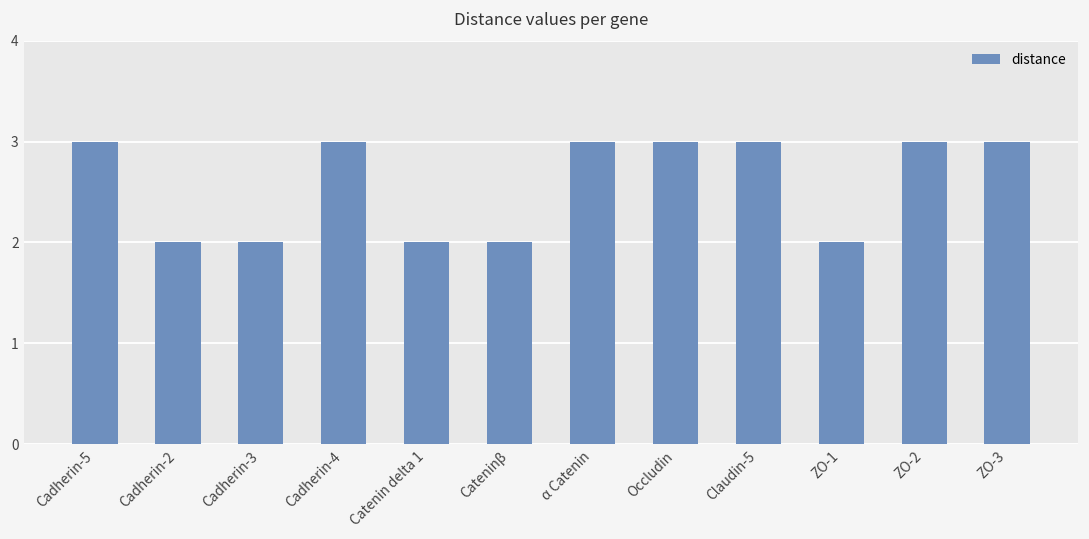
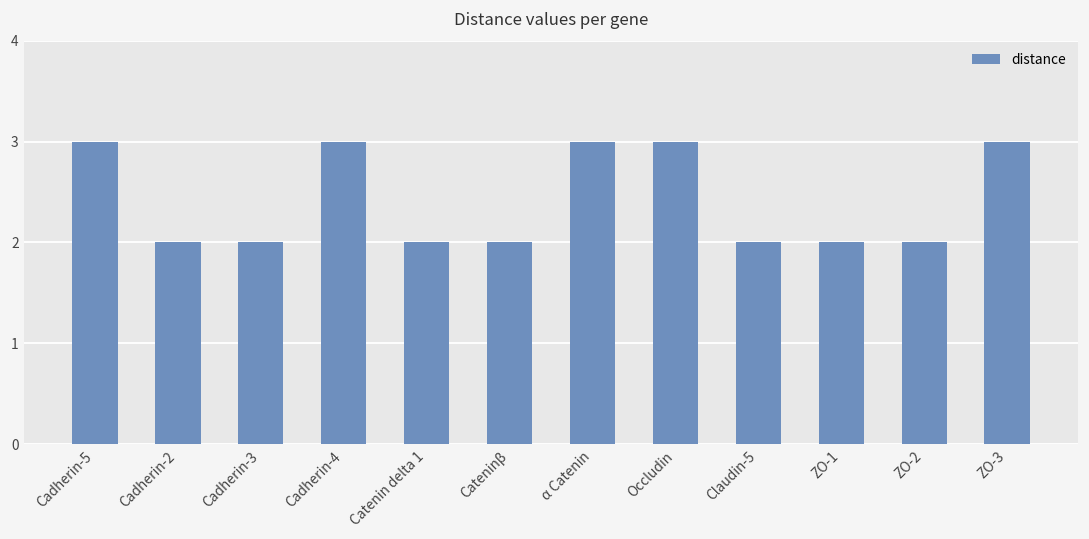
  {
    "Cadherin-5": 3,
    "Cadherin-2": 2,
    "Cadherin-3": 2,
    "Cadherin-4": 3,
    "Catenin delta 1": 2,
    "Cateninβ": 2,
    "α Catenin": 3,
    "Occludin": 3,
-   "Claudin-5": 3,
+   "Claudin-5": 2,
    "ZO-1": 2,
-   "ZO-2": 3,
+   "ZO-2": 2,
    "ZO-3": 3
  }
